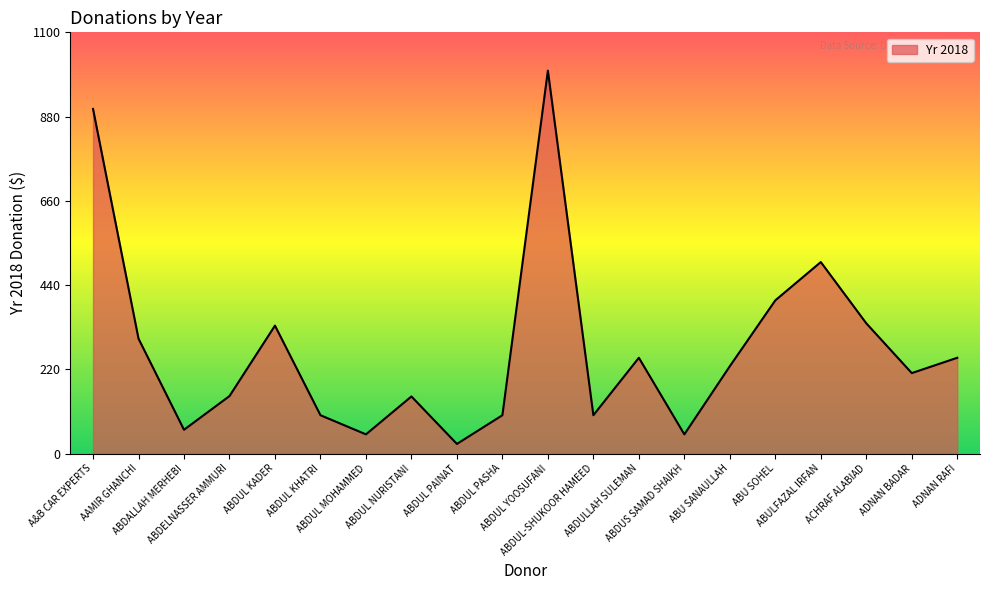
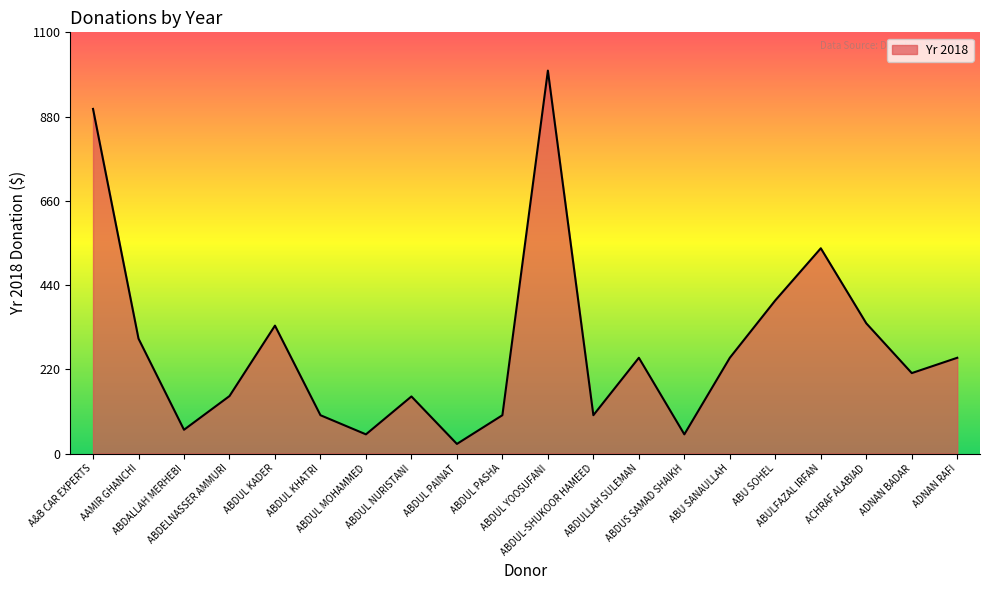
  {
    "A&B CAR EXPERTS": 900,
    "AAMIR GHANCHI": 300,
    "ABDALLAH MERHEBI": 60,
    "ABDELNASSER AMMURI": 150,
    "ABDUL KADER": 330,
    "ABDUL KHATRI": 100,
    "ABDUL MOHAMMED": 50,
    "ABDUL NURISTANI": 150,
    "ABDUL PAINAT": 30,
    "ABDUL PASHA": 100,
    "ABDUL YOOSUFANI": 1000,
    "ABDUL-SHUKOOR HAMEED": 100,
    "ABDULLAH SULEMAN": 250,
    "ABDUS SAMAD SHAIKH": 50,
-   "ABU SANAULLAH": 230,
+   "ABU SANAULLAH": 250,
    "ABU SOHEL": 400,
-   "ABULFAZAL IRFAN": 500,
+   "ABULFAZAL IRFAN": 540,
    "ACHRAF ALABIAD": 340,
    "ADNAN BADAR": 210,
    "ADNAN RAFI": 250
  }
